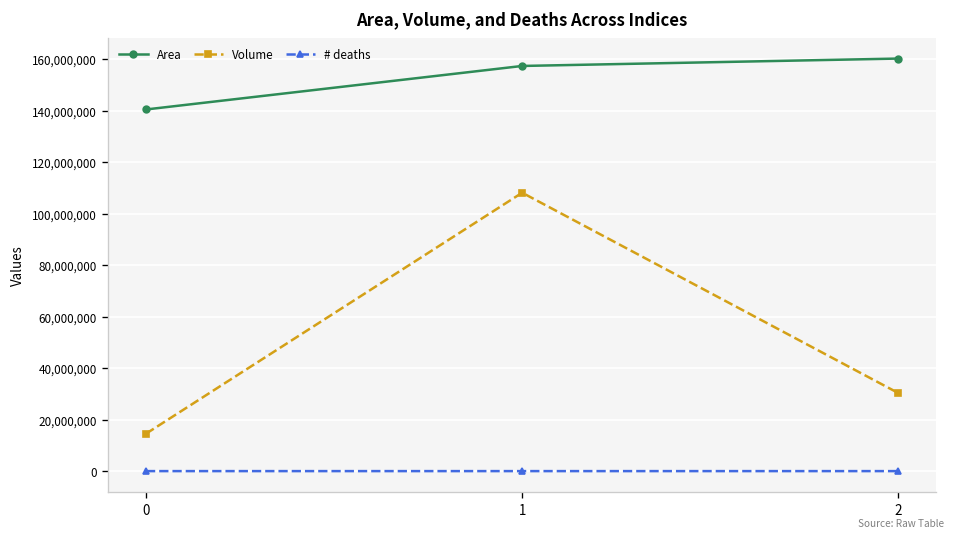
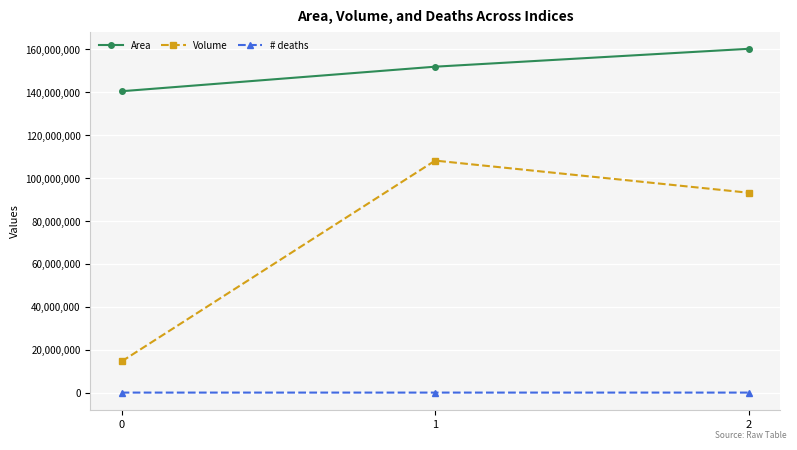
  {
    "Area": {
      "0": "141,000,000",
-     "1": "157,000,000",
+     "1": "152,000,000",
      "2": "160,000,000"
    },
    "Volume": {
      "0": "15,000,000",
      "1": "108,000,000",
-     "2": "30,000,000"
+     "2": "93,000,000"
    },
    "# deaths": {
      "0": "0",
      "1": "0",
      "2": "0"
    }
  }
